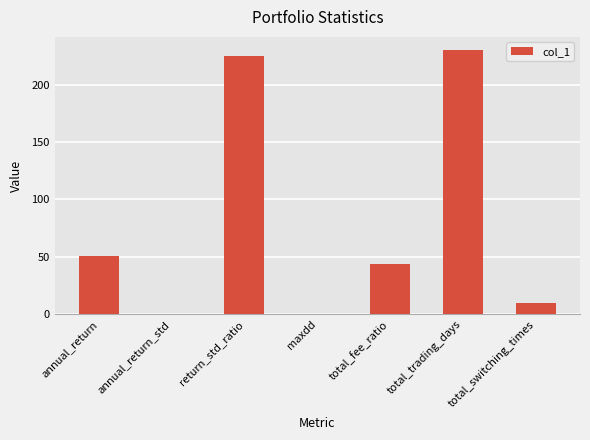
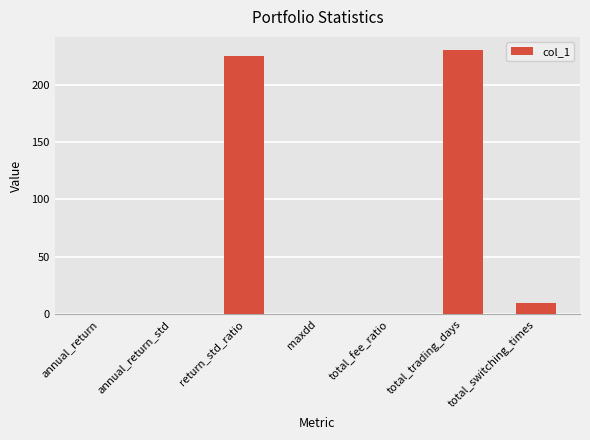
  {
-   "annual_return": 50,
+   "annual_return": 0,
    "return_std_ratio": 225,
-   "total_fee_ratio": 44,
+   "total_fee_ratio": 1,
    "total_trading_days": 230,
    "total_switching_times": 10
  }
